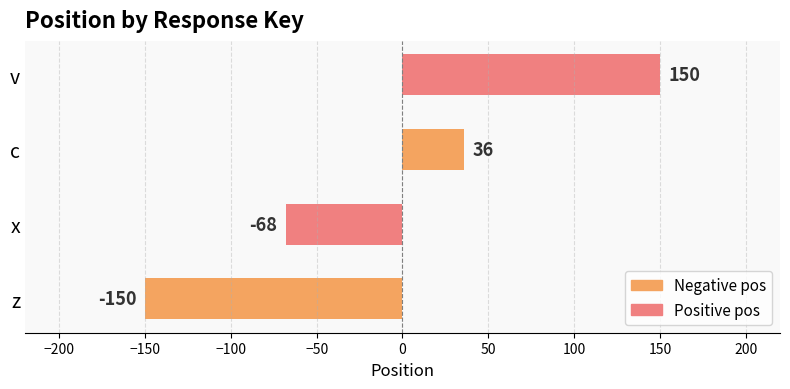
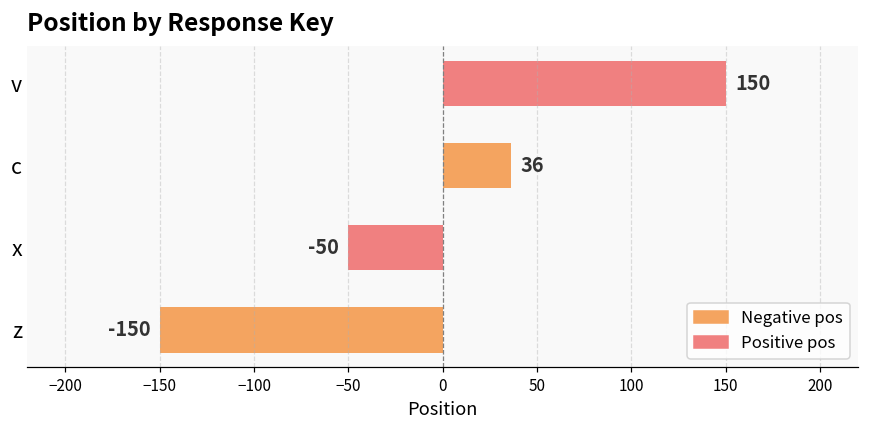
  {
    "v": 150,
    "c": 36,
-   "x": -68,
+   "x": -50,
    "z": -150
  }
